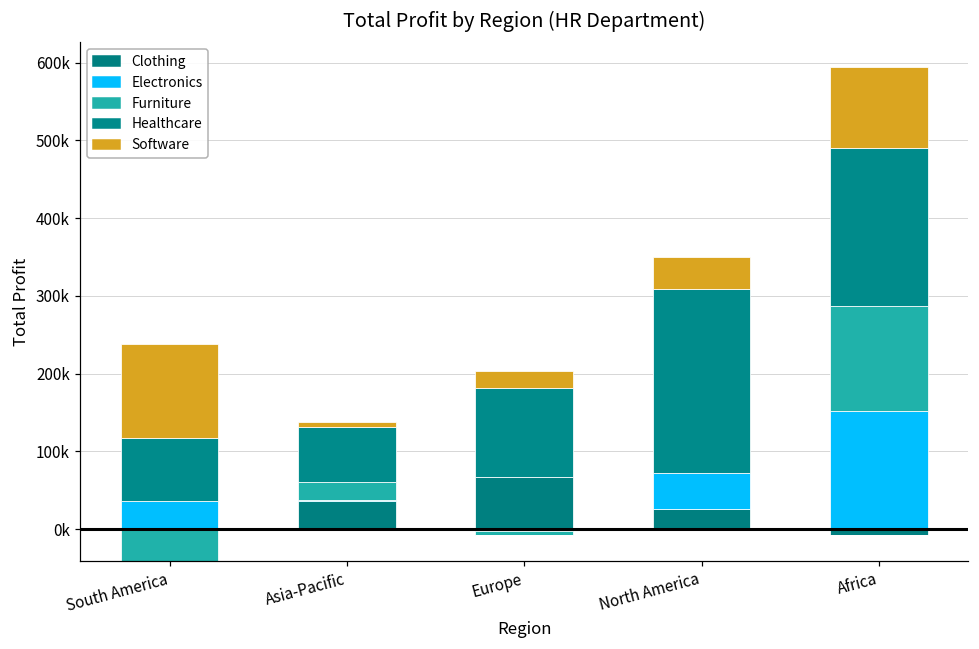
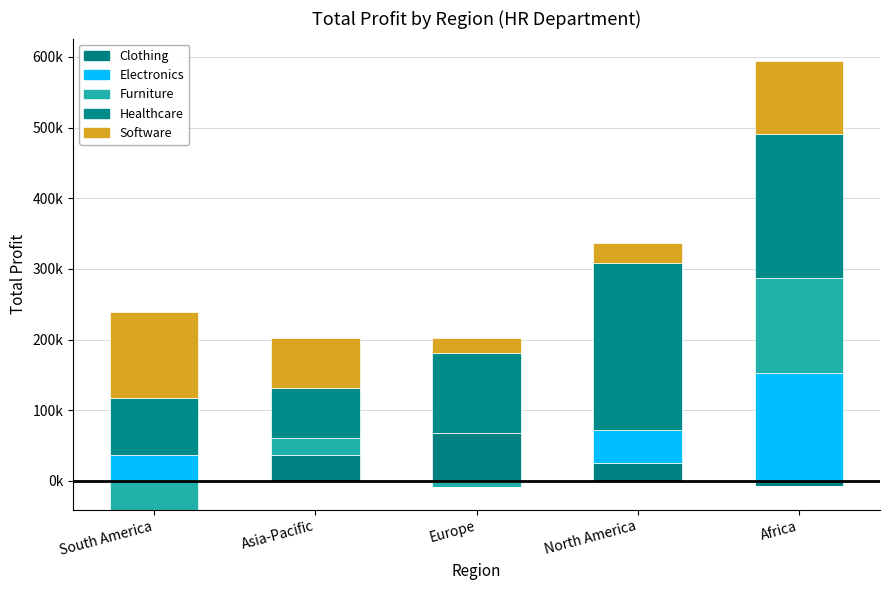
  {
    "Software": {
      "South America": 120000,
-     "Asia-Pacific": 10000,
+     "Asia-Pacific": 70000,
      "Europe": 20000,
-     "North America": 40000,
+     "North America": 30000,
      "Africa": 100000
    }
  }
